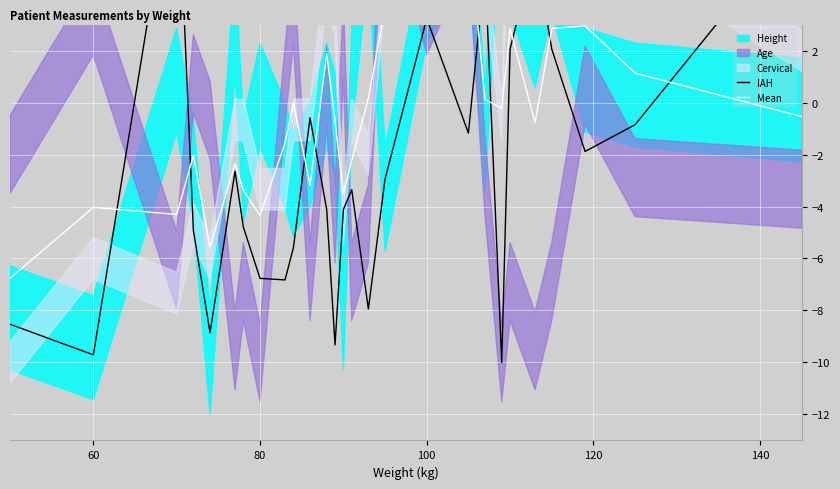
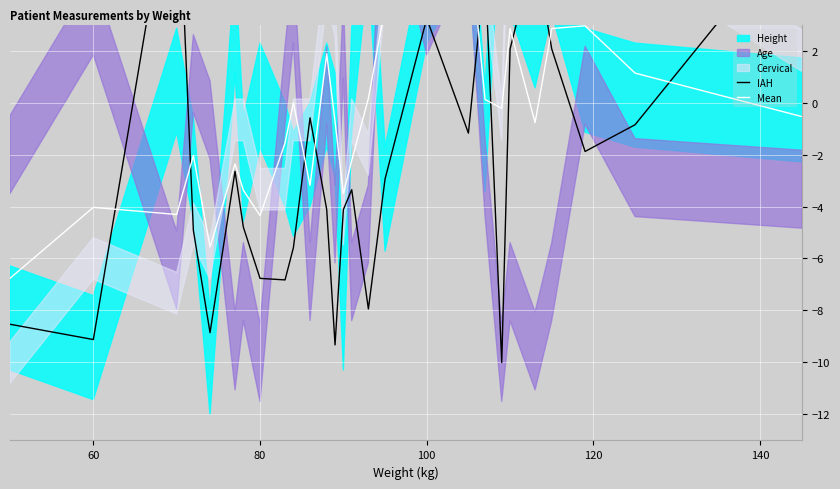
  {
    "IAH": {
-     "60": -9.7,
+     "60": -9.1,
      "80": -6.8
    }
  }
